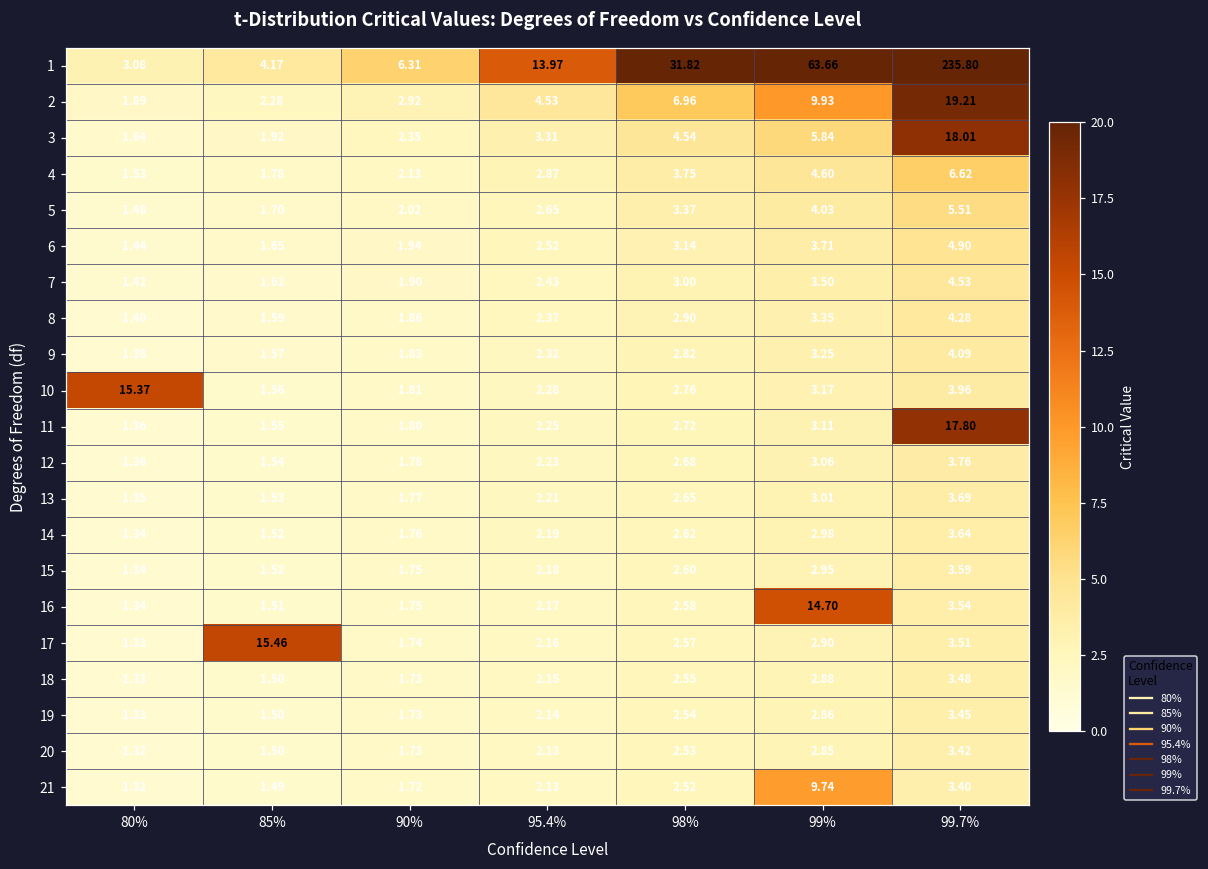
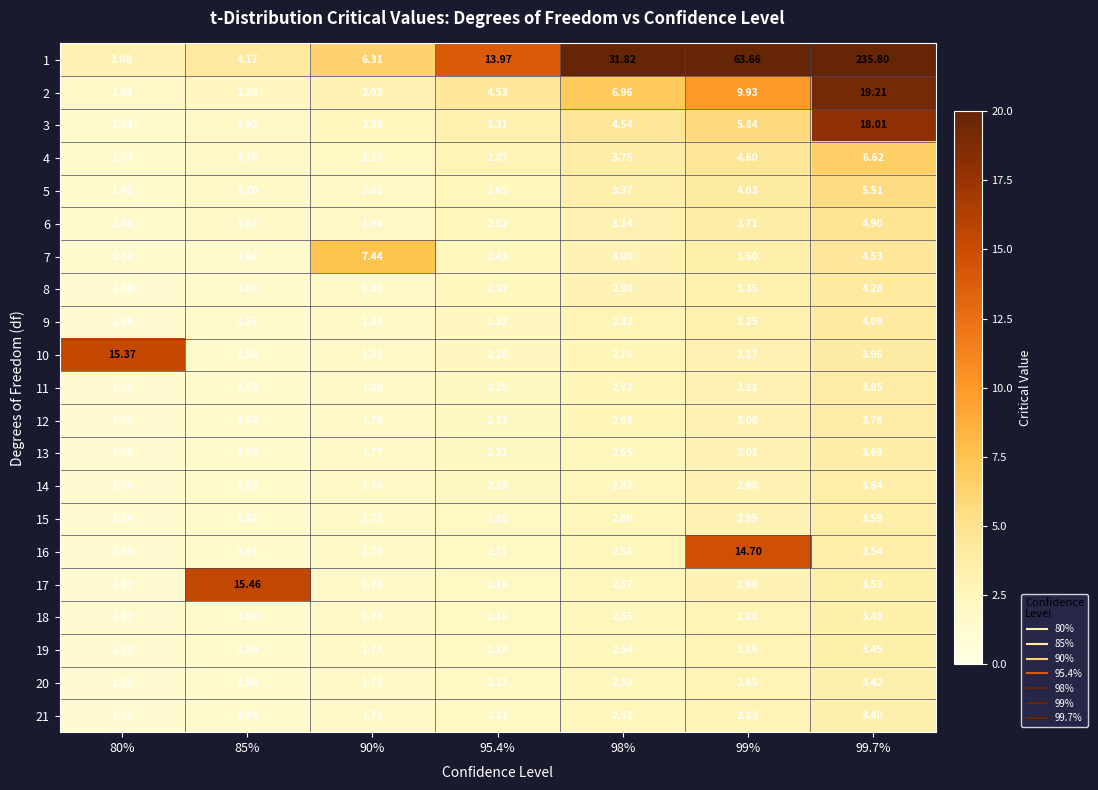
  {
    "1": {
      "80%": 3.08,
      "85%": 4.17,
      "90%": 6.31,
      "95.4%": 13.97,
      "98%": 31.82,
      "99%": 63.66,
      "99.7%": 235.80
    },
    "2": {
      "80%": 1.89,
      "85%": 2.28,
      "90%": 2.92,
      "95.4%": 4.53,
      "98%": 6.96,
      "99%": 9.93,
      "99.7%": 19.21
    },
    "3": {
      "80%": 1.64,
      "85%": 1.92,
      "90%": 2.35,
      "95.4%": 3.31,
      "98%": 4.54,
      "99%": 5.84,
      "99.7%": 18.01
    },
    "4": {
      "80%": 1.53,
      "85%": 1.78,
      "90%": 2.13,
      "95.4%": 2.87,
      "98%": 3.75,
      "99%": 4.60,
      "99.7%": 6.62
    },
    "5": {
      "80%": 1.48,
      "85%": 1.70,
      "90%": 2.02,
      "95.4%": 2.65,
      "98%": 3.37,
      "99%": 4.03,
      "99.7%": 5.51
    },
    "6": {
      "80%": 1.44,
      "85%": 1.65,
      "90%": 1.94,
      "95.4%": 2.52,
      "98%": 3.14,
      "99%": 3.71,
      "99.7%": 4.90
    },
    "7": {
      "80%": 1.42,
      "85%": 1.62,
-     "90%": 1.90,
+     "90%": 7.44,
      "95.4%": 2.43,
      "98%": 3.00,
      "99%": 3.50,
      "99.7%": 4.53
    },
    "8": {
      "80%": 1.40,
      "85%": 1.59,
      "90%": 1.86,
      "95.4%": 2.37,
      "98%": 2.90,
      "99%": 3.35,
      "99.7%": 4.28
    },
    "9": {
      "80%": 1.38,
      "85%": 1.57,
      "90%": 1.83,
      "95.4%": 2.32,
      "98%": 2.82,
      "99%": 3.25,
      "99.7%": 4.09
    },
    "10": {
      "80%": 15.37,
      "85%": 1.56,
      "90%": 1.81,
      "95.4%": 2.28,
      "98%": 2.76,
      "99%": 3.17,
      "99.7%": 3.96
    },
    "11": {
      "80%": 1.36,
      "85%": 1.55,
      "90%": 1.80,
      "95.4%": 2.25,
      "98%": 2.72,
      "99%": 3.11,
-     "99.7%": 17.80
+     "99.7%": 3.85
    },
    "12": {
      "80%": 1.36,
      "85%": 1.54,
      "90%": 1.78,
      "95.4%": 2.23,
      "98%": 2.68,
      "99%": 3.06,
      "99.7%": 3.76
    },
    "13": {
      "80%": 1.35,
      "85%": 1.53,
      "90%": 1.77,
      "95.4%": 2.21,
      "98%": 2.65,
      "99%": 3.01,
      "99.7%": 3.69
    },
    "14": {
      "80%": 1.34,
      "85%": 1.52,
      "90%": 1.76,
      "95.4%": 2.19,
      "98%": 2.62,
      "99%": 2.98,
      "99.7%": 3.64
    },
    "15": {
      "80%": 1.34,
      "85%": 1.52,
      "90%": 1.75,
      "95.4%": 2.18,
      "98%": 2.60,
      "99%": 2.95,
      "99.7%": 3.59
    },
    "16": {
      "80%": 1.34,
      "85%": 1.51,
      "90%": 1.75,
      "95.4%": 2.17,
      "98%": 2.58,
      "99%": 14.70,
      "99.7%": 3.54
    },
    "17": {
      "80%": 1.33,
      "85%": 15.46,
      "90%": 1.74,
      "95.4%": 2.16,
      "98%": 2.57,
      "99%": 2.90,
      "99.7%": 3.51
    },
    "18": {
      "80%": 1.33,
      "85%": 1.50,
      "90%": 1.73,
      "95.4%": 2.15,
      "98%": 2.55,
      "99%": 2.88,
      "99.7%": 3.48
    },
    "19": {
      "85%": 1.50,
      "90%": 1.73,
      "95.4%": 2.14,
      "98%": 2.54,
      "99%": 2.86,
      "99.7%": 3.45
    },
    "20": {
      "85%": 1.50,
      "90%": 1.73,
      "95.4%": 2.13,
      "98%": 2.53,
      "99%": 2.85,
      "99.7%": 3.42
    },
    "21": {
      "85%": 1.49,
      "90%": 1.72,
      "95.4%": 2.13,
      "98%": 2.52,
-     "99%": 9.74,
+     "99%": 2.83,
      "99.7%": 3.40
    }
  }
